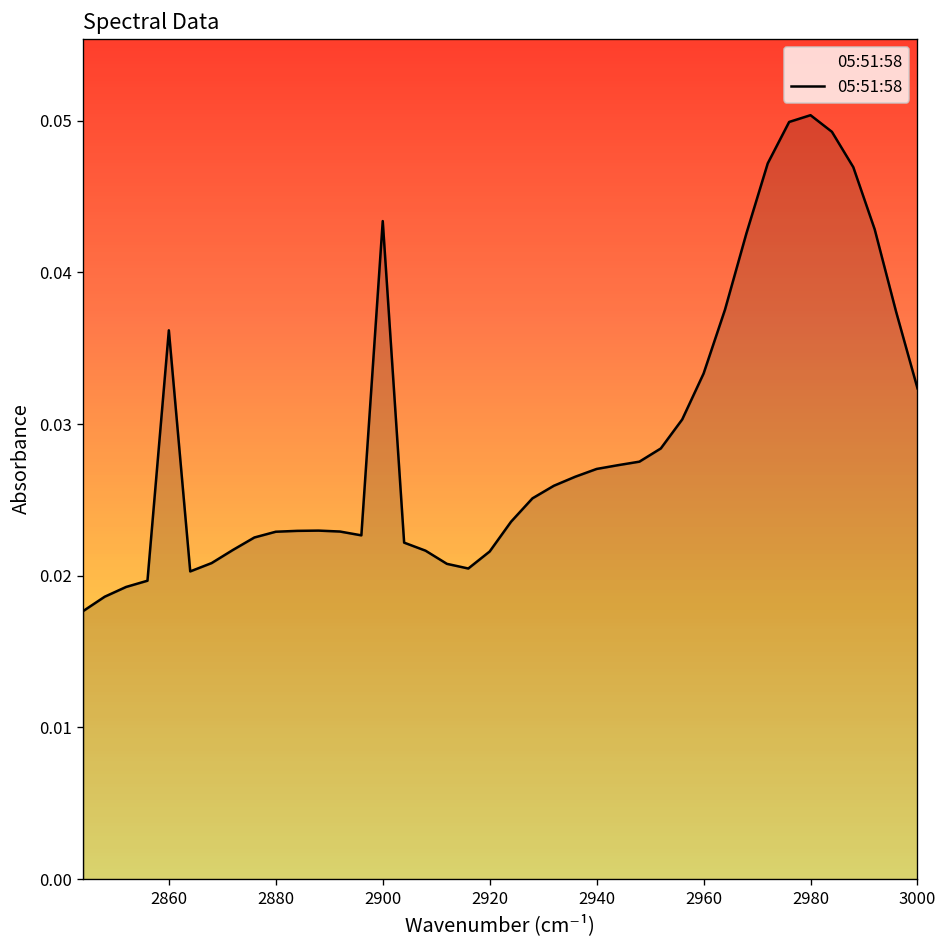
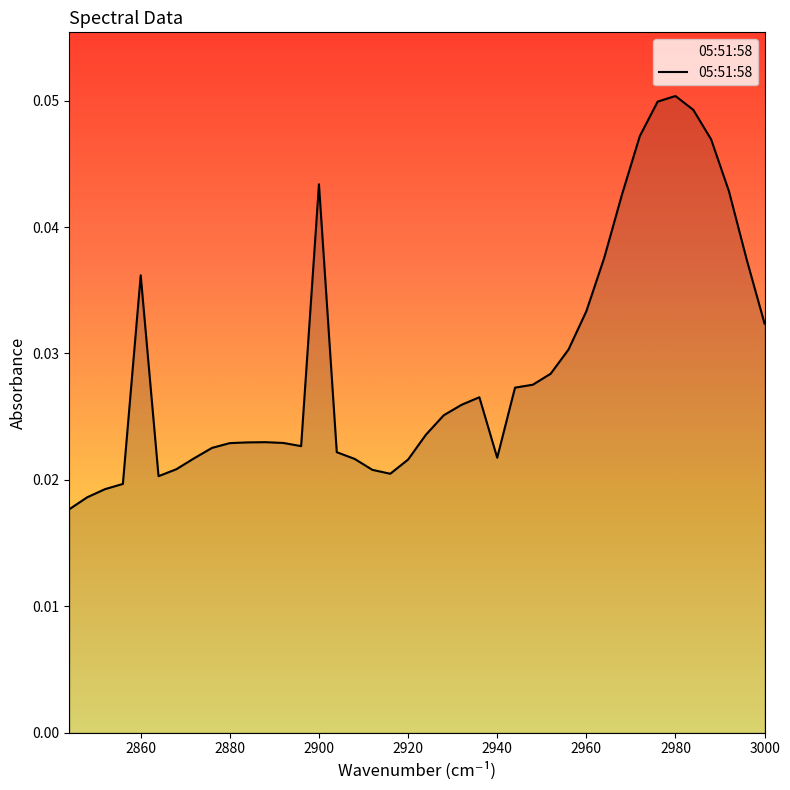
  {
    "2860": 0.0362,
    "2880": 0.0229,
    "2900": 0.0434,
    "2920": 0.0216,
-   "2940": 0.0270,
+   "2940": 0.0217,
    "2960": 0.0333,
    "2980": 0.0504,
    "3000": 0.0324
  }
